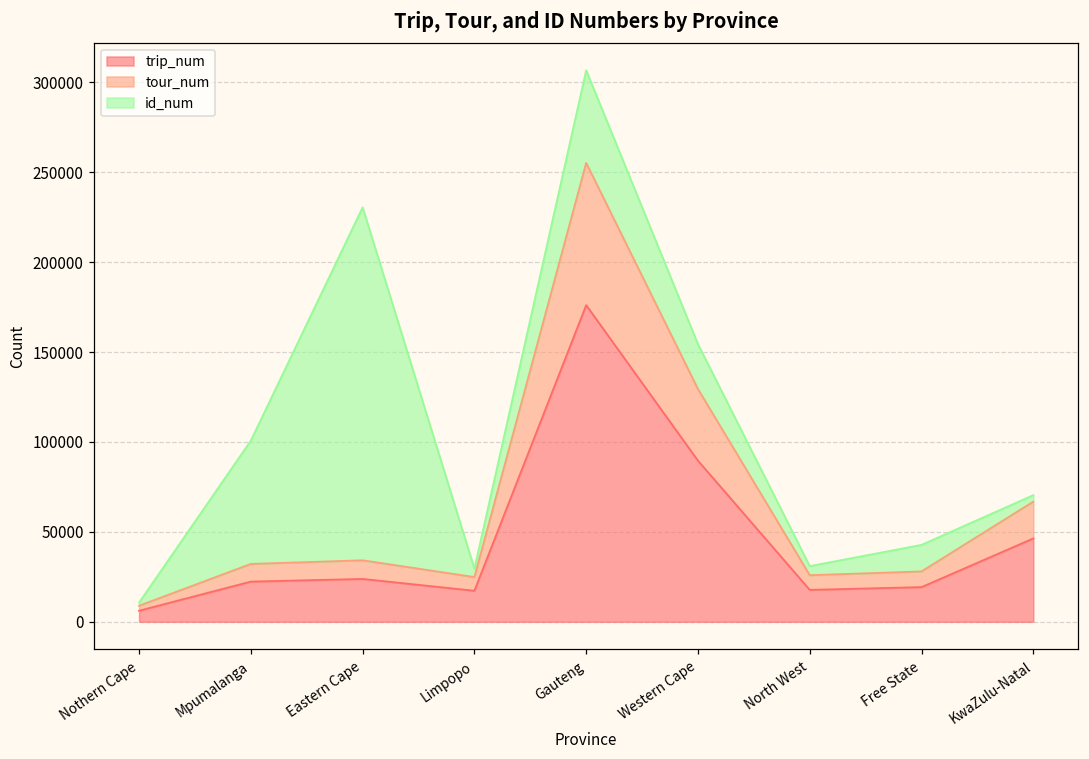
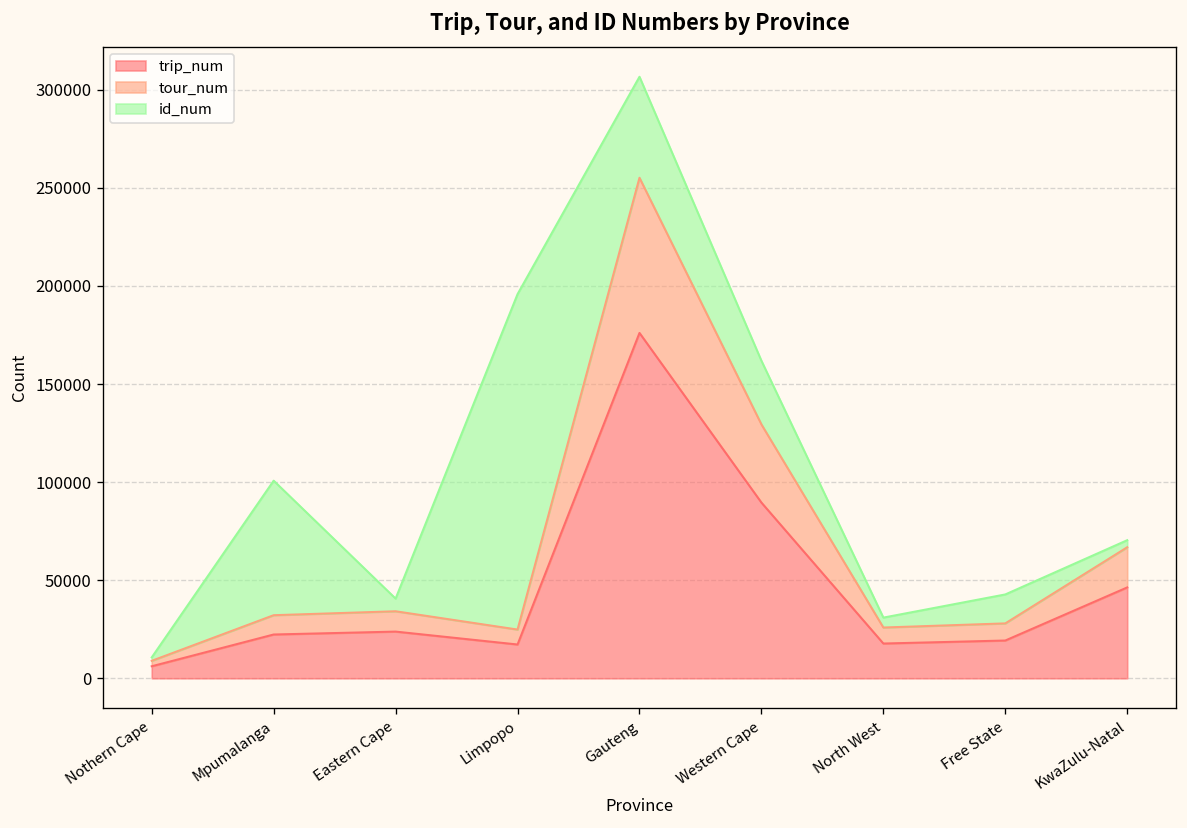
  {
    "id_num": {
      "Nothern Cape": 2000,
      "Mpumalanga": 69000,
-     "Eastern Cape": 196000,
-     "Limpopo": 5000,
+     "Eastern Cape": 6000,
+     "Limpopo": 171000,
      "Gauteng": 51000,
-     "Western Cape": 25000,
+     "Western Cape": 32000,
      "North West": 5000,
      "Free State": 15000,
      "KwaZulu-Natal": 4000
    }
  }
